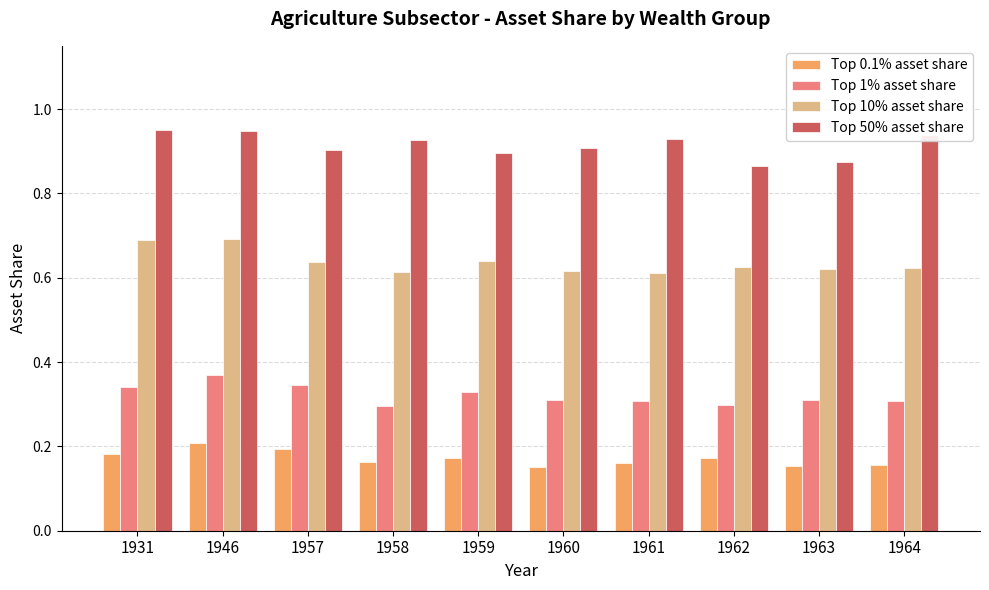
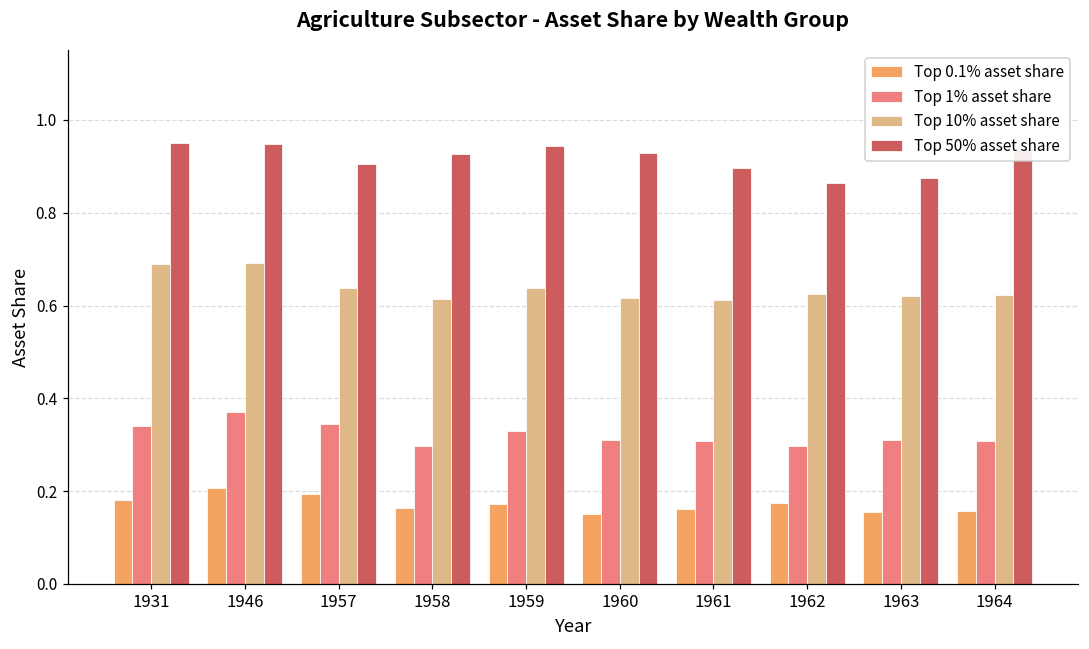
  {
    "Top 50% asset share": {
      "1931": 0.95,
      "1946": 0.95,
      "1957": 0.90,
      "1958": 0.93,
-     "1959": 0.90,
-     "1960": 0.91,
-     "1961": 0.93,
+     "1959": 0.94,
+     "1960": 0.93,
+     "1961": 0.90,
      "1962": 0.86,
      "1963": 0.88
    }
  }
